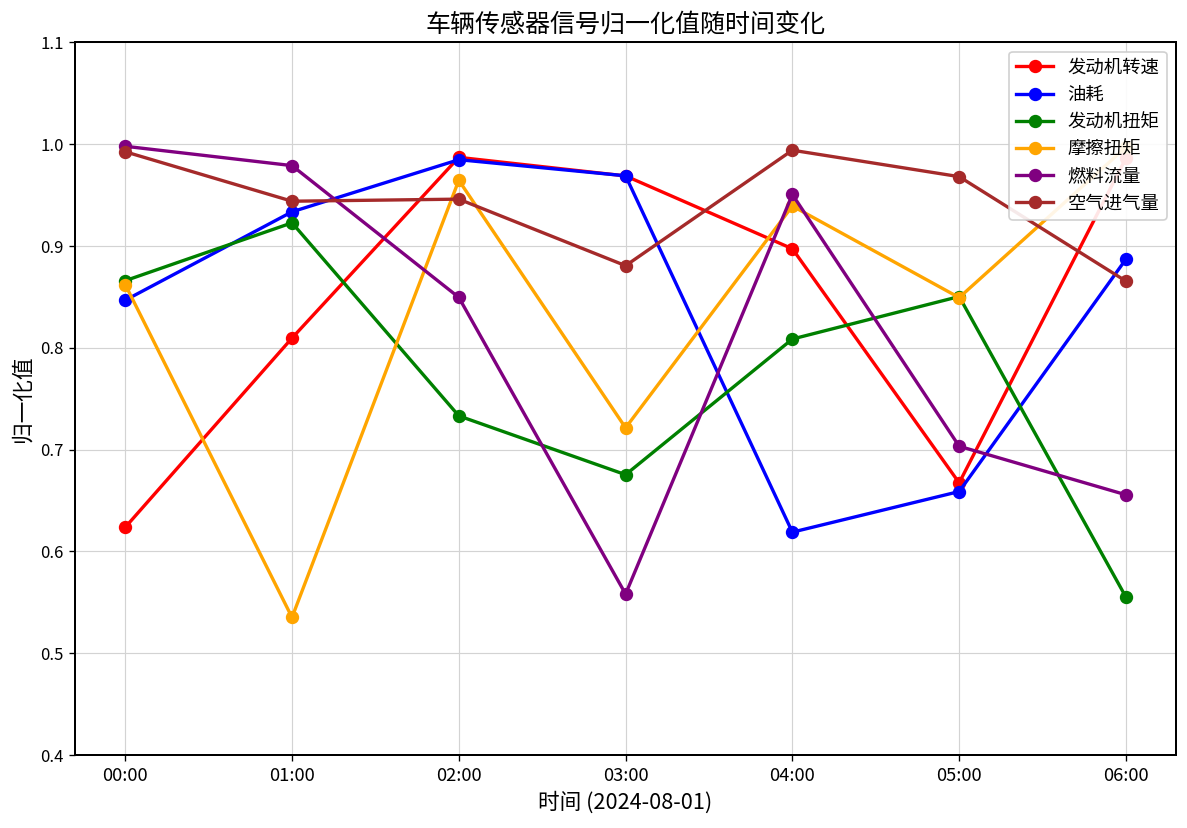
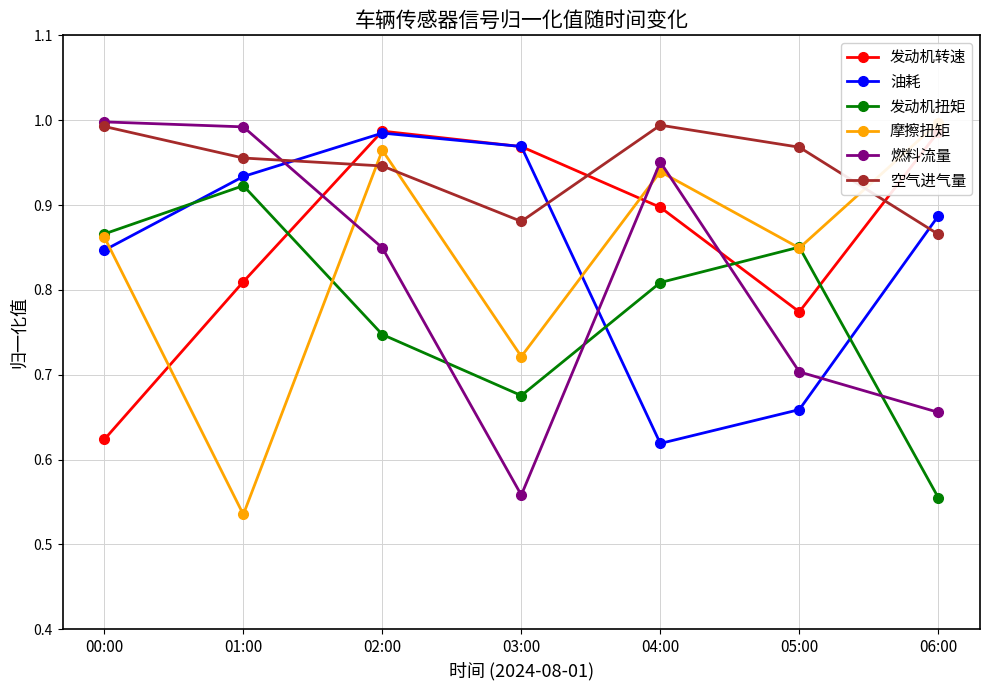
  {
    "发动机转速": {
      "00:00": 0.62,
      "01:00": 0.81,
      "04:00": 0.90,
-     "05:00": 0.67
+     "05:00": 0.77
    },
    "油耗": {
      "00:00": 0.85,
      "01:00": 0.93,
      "04:00": 0.62,
      "05:00": 0.66,
      "06:00": 0.89
    },
    "发动机扭矩": {
      "00:00": 0.87,
      "01:00": 0.92,
-     "02:00": 0.73,
+     "02:00": 0.75,
      "03:00": 0.68,
      "04:00": 0.81,
      "06:00": 0.56
    },
    "摩擦扭矩": {
      "00:00": 0.86,
      "01:00": 0.54,
      "02:00": 0.96,
      "03:00": 0.72,
      "04:00": 0.94
    },
    "燃料流量": {
      "00:00": 1.00,
-     "01:00": 0.98,
+     "01:00": 0.99,
      "02:00": 0.85,
      "03:00": 0.56,
      "04:00": 0.95,
      "05:00": 0.70,
      "06:00": 0.66
    },
    "空气进气量": {
      "00:00": 0.99,
-     "01:00": 0.94,
+     "01:00": 0.96,
      "02:00": 0.95,
      "03:00": 0.88,
      "04:00": 0.99,
      "05:00": 0.97,
      "06:00": 0.87
    }
  }
